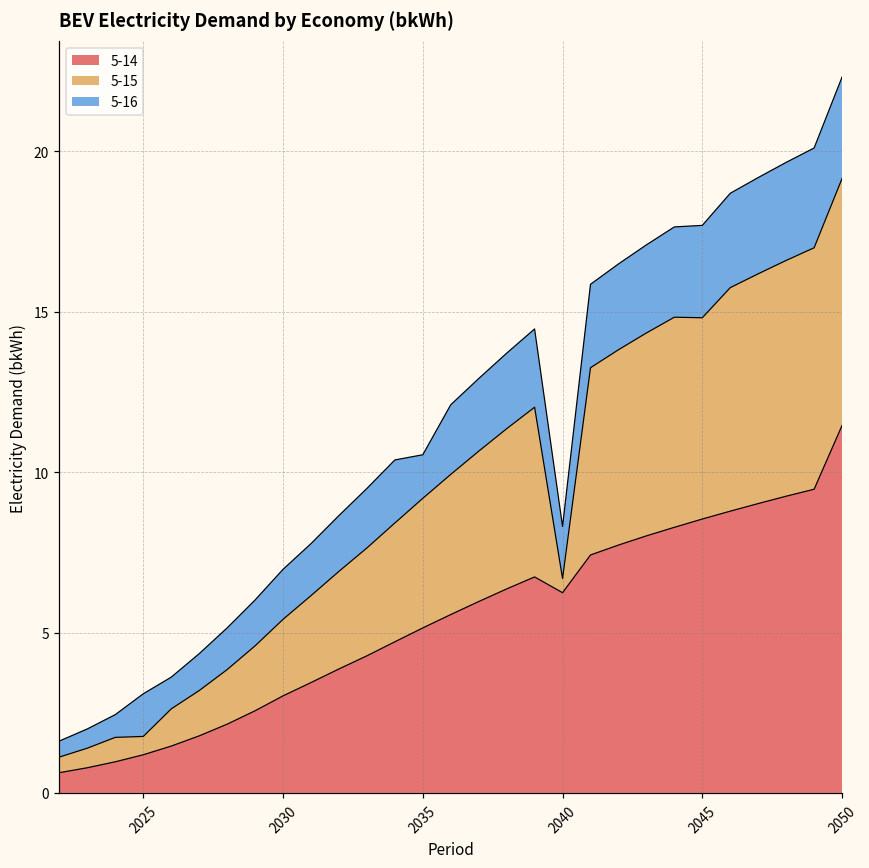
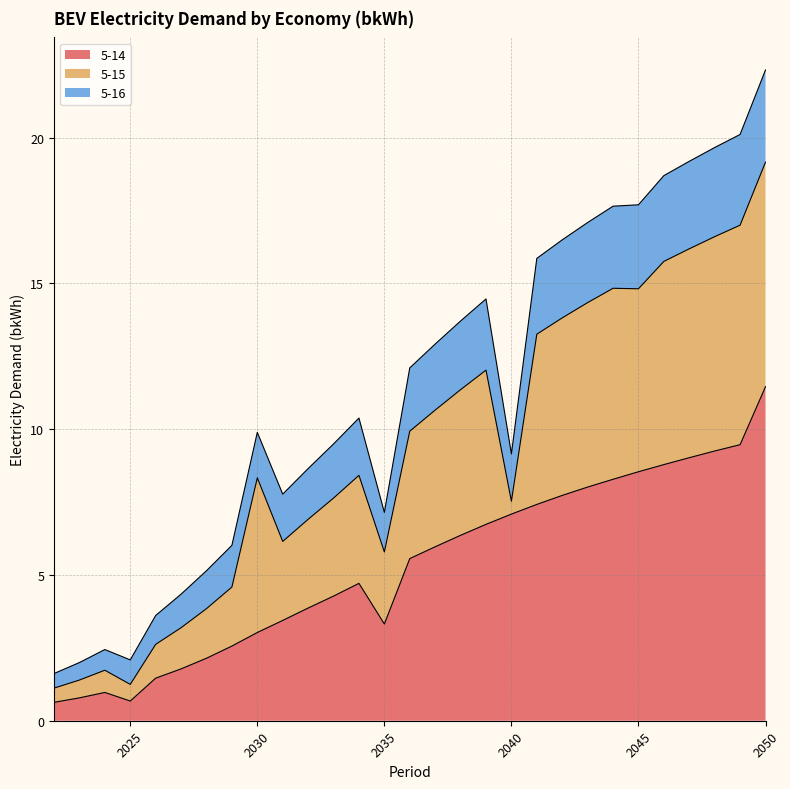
  {
    "5-14": {
-     "2025": 1.2,
+     "2025": 0.7,
      "2030": 3.0,
-     "2035": 5.1,
-     "2040": 6.2,
+     "2035": 3.3,
+     "2040": 7.1,
      "2045": 8.5,
      "2050": 11.5
    },
    "5-15": {
      "2025": 0.6,
-     "2030": 2.4,
-     "2035": 4.0,
+     "2030": 5.3,
+     "2035": 2.5,
      "2040": 0.4,
      "2045": 6.3,
      "2050": 7.7
    },
    "5-16": {
-     "2025": 1.3,
+     "2025": 0.8,
      "2030": 1.6,
      "2035": 1.4,
      "2040": 1.6,
      "2045": 2.9,
      "2050": 3.2
    }
  }
